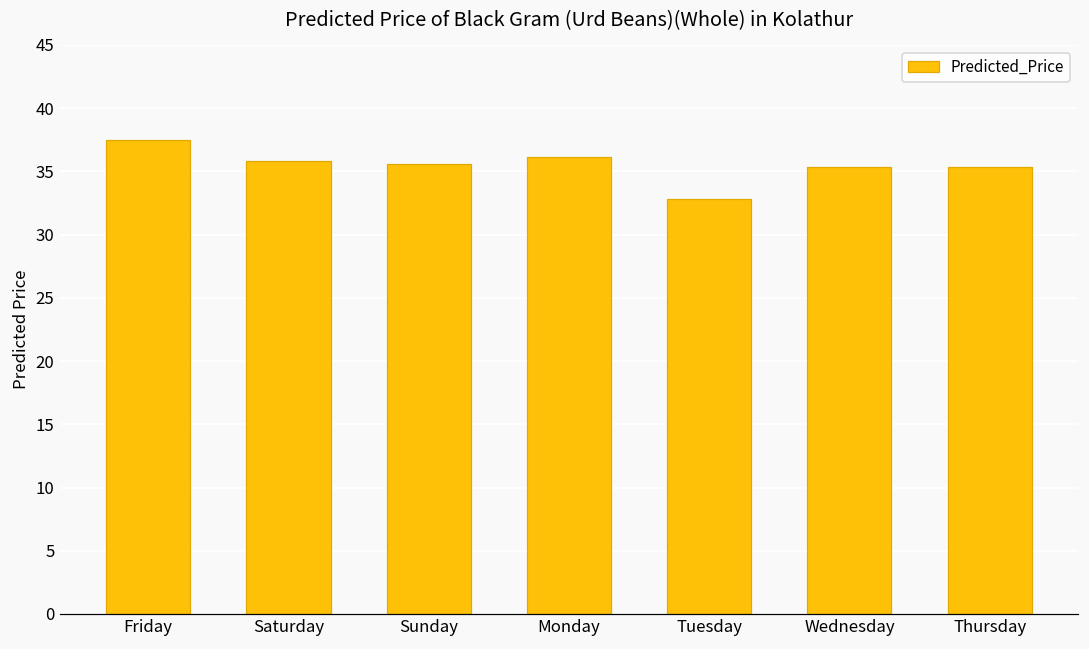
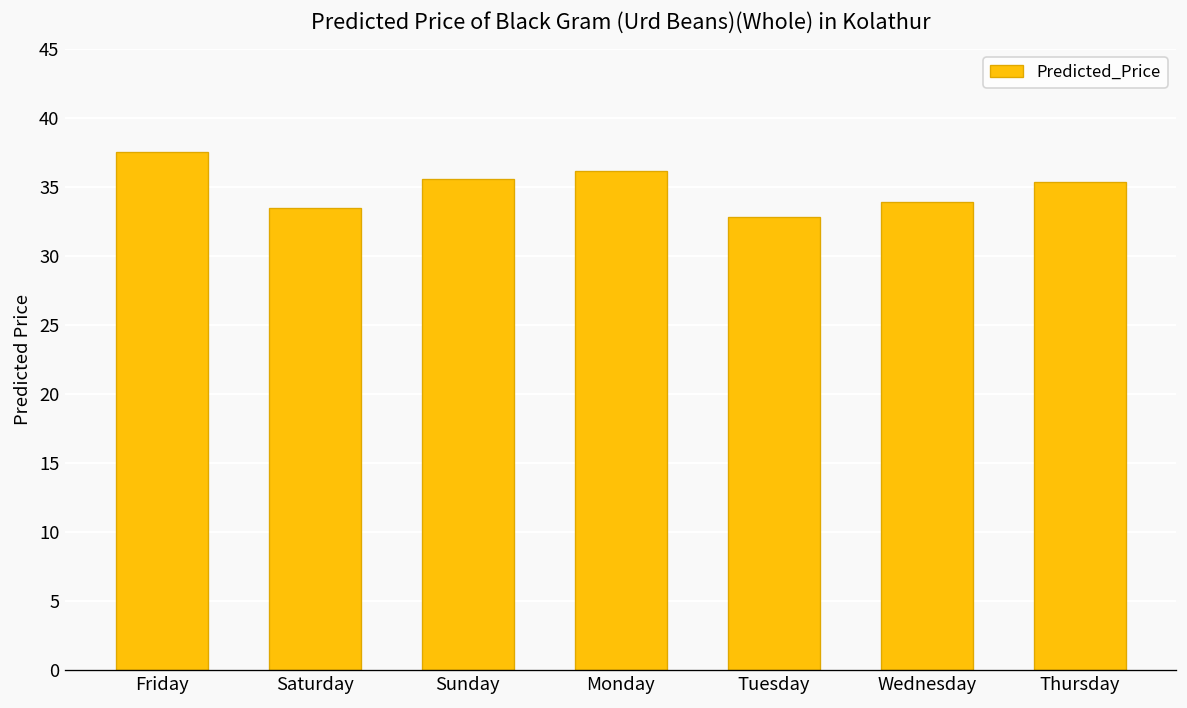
  {
    "Friday": 37.5,
-   "Saturday": 35.9,
+   "Saturday": 33.5,
    "Sunday": 35.6,
    "Monday": 36.2,
    "Tuesday": 32.8,
-   "Wednesday": 35.3,
+   "Wednesday": 33.9,
    "Thursday": 35.3
  }
